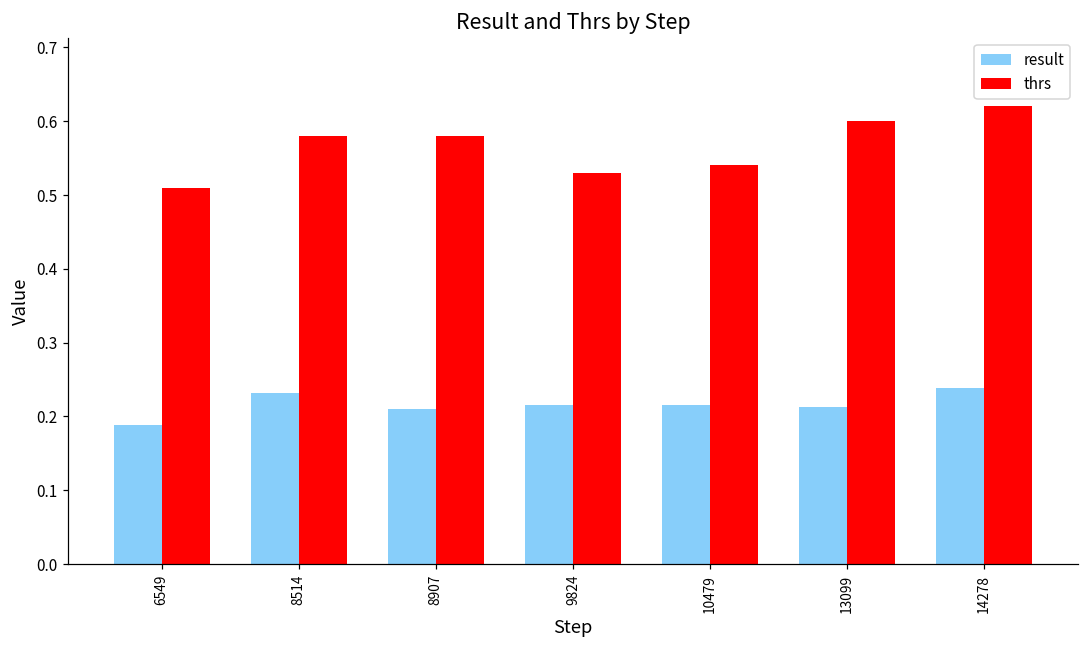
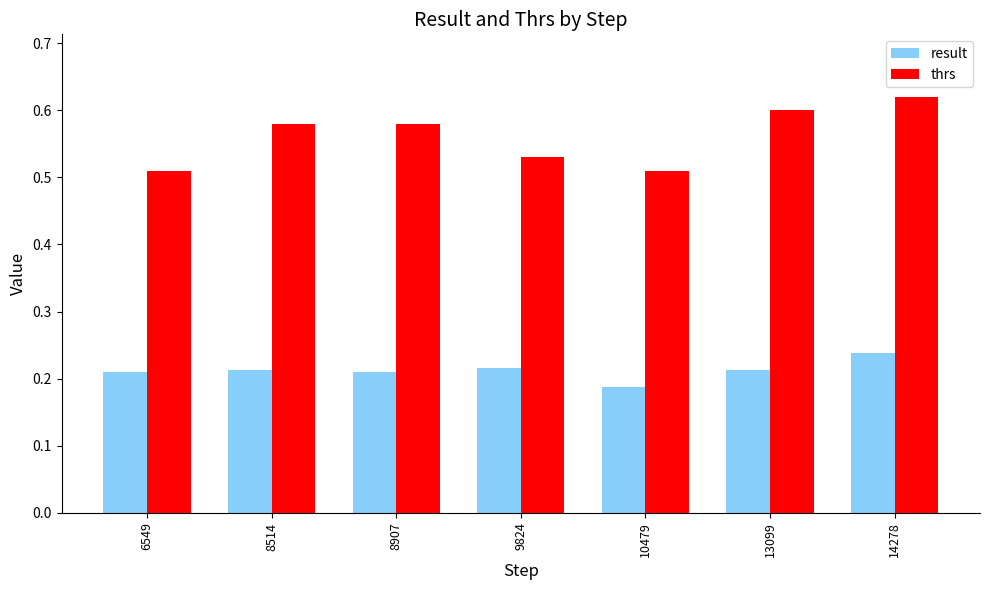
  {
    "result": {
-     "6549": 0.19,
-     "8514": 0.23,
+     "6549": 0.21,
+     "8514": 0.21,
      "8907": 0.21,
      "9824": 0.22,
-     "10479": 0.22,
+     "10479": 0.19,
      "13099": 0.21,
      "14278": 0.24
    },
    "thrs": {
      "6549": 0.51,
      "8514": 0.58,
      "8907": 0.58,
      "9824": 0.53,
-     "10479": 0.54,
+     "10479": 0.51,
      "13099": 0.60,
      "14278": 0.62
    }
  }
